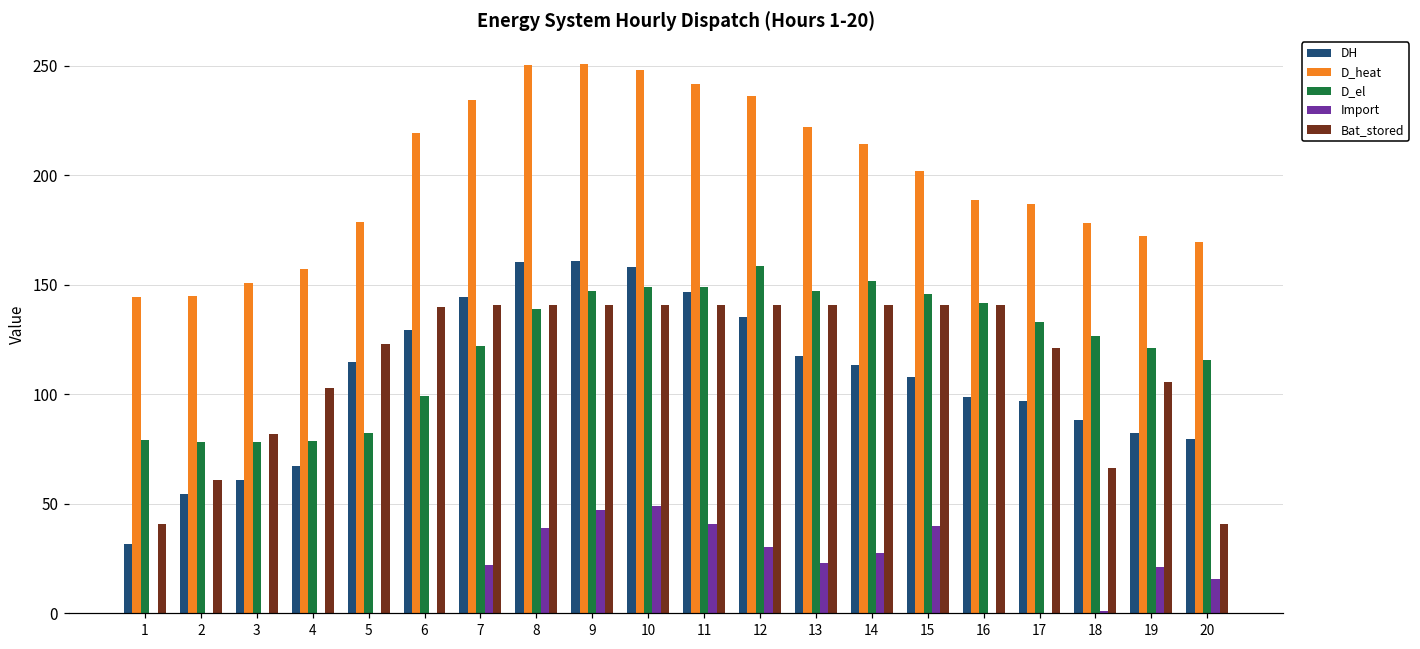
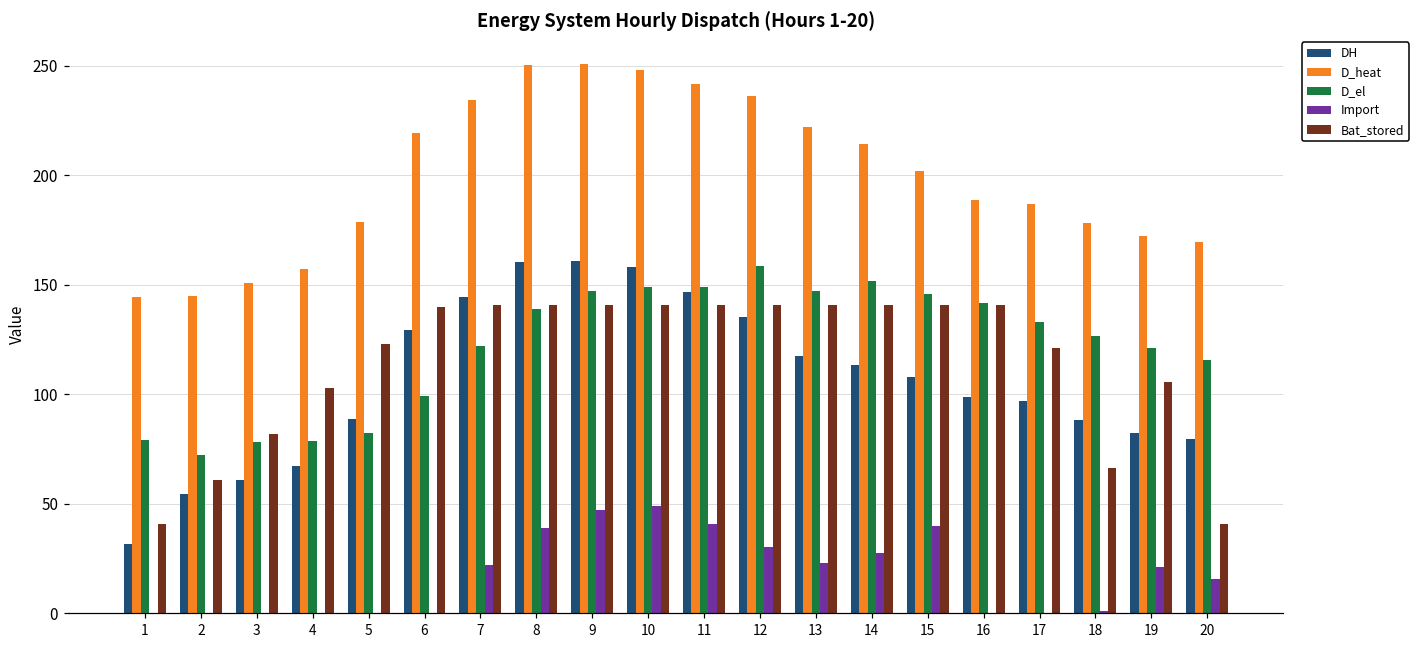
  {
    "DH": {
      "1": 32,
      "2": 55,
      "3": 61,
      "4": 67,
-     "5": 115,
+     "5": 89,
      "6": 129,
      "7": 144,
      "8": 160,
      "9": 161,
      "10": 158,
      "11": 146,
      "12": 135,
      "13": 117,
      "14": 113,
      "15": 108,
      "16": 99,
      "17": 97,
      "18": 88,
      "19": 82,
      "20": 79
    },
    "D_heat": {
      "1": 144,
      "2": 145,
      "3": 151,
      "4": 157,
      "5": 179,
      "6": 219,
      "7": 234,
      "8": 250,
      "9": 251,
      "10": 248,
      "11": 241,
      "12": 236,
      "13": 222,
      "14": 214,
      "15": 202,
      "16": 189,
      "17": 187,
      "18": 178,
      "19": 172,
      "20": 169
    },
    "D_el": {
      "1": 79,
-     "2": 78,
+     "2": 72,
      "3": 78,
      "4": 78,
      "5": 82,
      "6": 99,
      "7": 122,
      "8": 139,
      "9": 147,
      "10": 149,
      "11": 149,
      "12": 158,
      "13": 147,
      "14": 152,
      "15": 145,
      "16": 142,
      "17": 133,
      "18": 126,
      "19": 121,
      "20": 115
    },
    "Import": {
      "1": 0,
      "2": 0,
      "3": 0,
      "4": 0,
      "5": 0,
      "6": 0,
      "7": 22,
      "8": 39,
      "9": 47,
      "10": 49,
      "11": 41,
      "12": 30,
      "13": 23,
      "14": 27,
      "15": 40,
      "16": 0,
      "17": 0,
      "19": 21,
      "20": 15
    },
    "Bat_stored": {
      "1": 41,
      "2": 61,
      "3": 82,
      "4": 103,
      "5": 123,
      "6": 140,
      "7": 141,
      "8": 141,
      "9": 141,
      "10": 141,
      "11": 141,
      "12": 141,
      "13": 141,
      "14": 141,
      "15": 141,
      "16": 141,
      "17": 121,
      "18": 66,
      "19": 106,
      "20": 41
    }
  }
